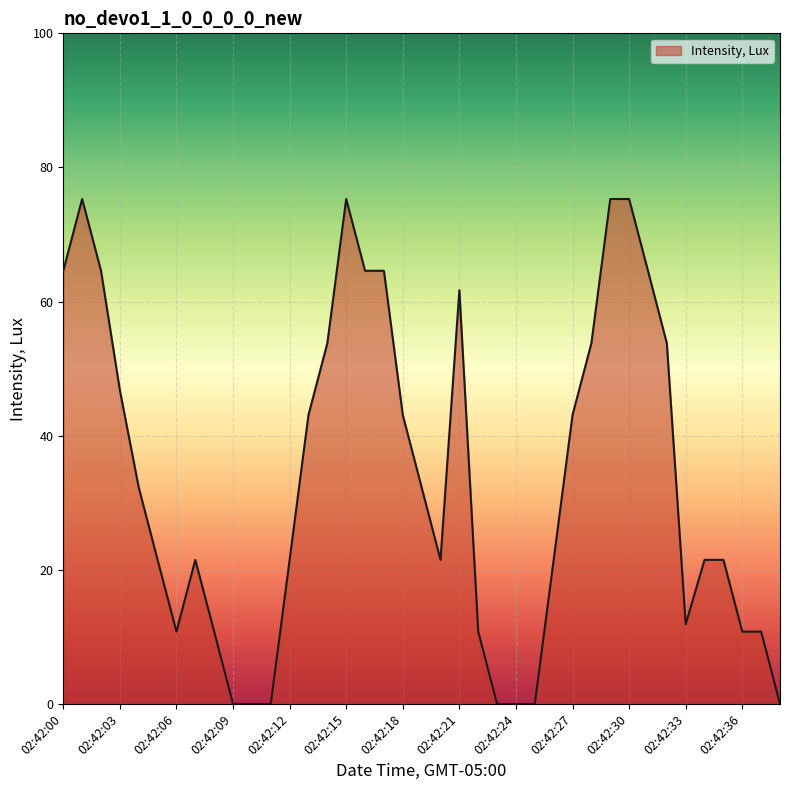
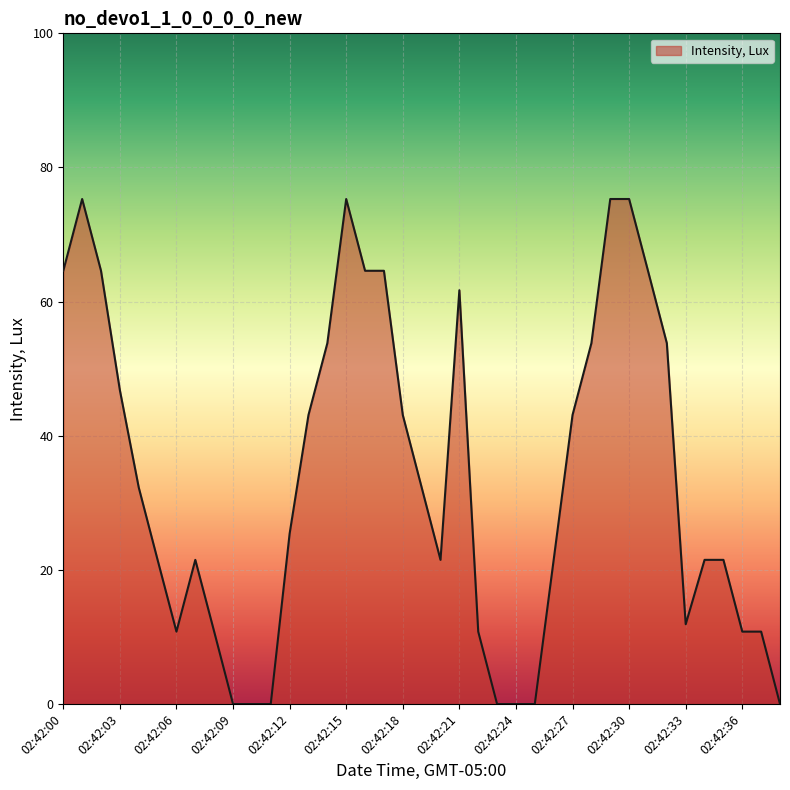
  {
    "02:42:00": 65,
    "02:42:03": 47,
    "02:42:06": 11,
    "02:42:09": 0,
-   "02:42:12": 22,
+   "02:42:12": 25,
    "02:42:15": 75,
    "02:42:18": 43,
    "02:42:21": 62,
    "02:42:24": 0,
    "02:42:27": 43,
    "02:42:30": 75,
    "02:42:33": 12,
    "02:42:36": 11
  }
